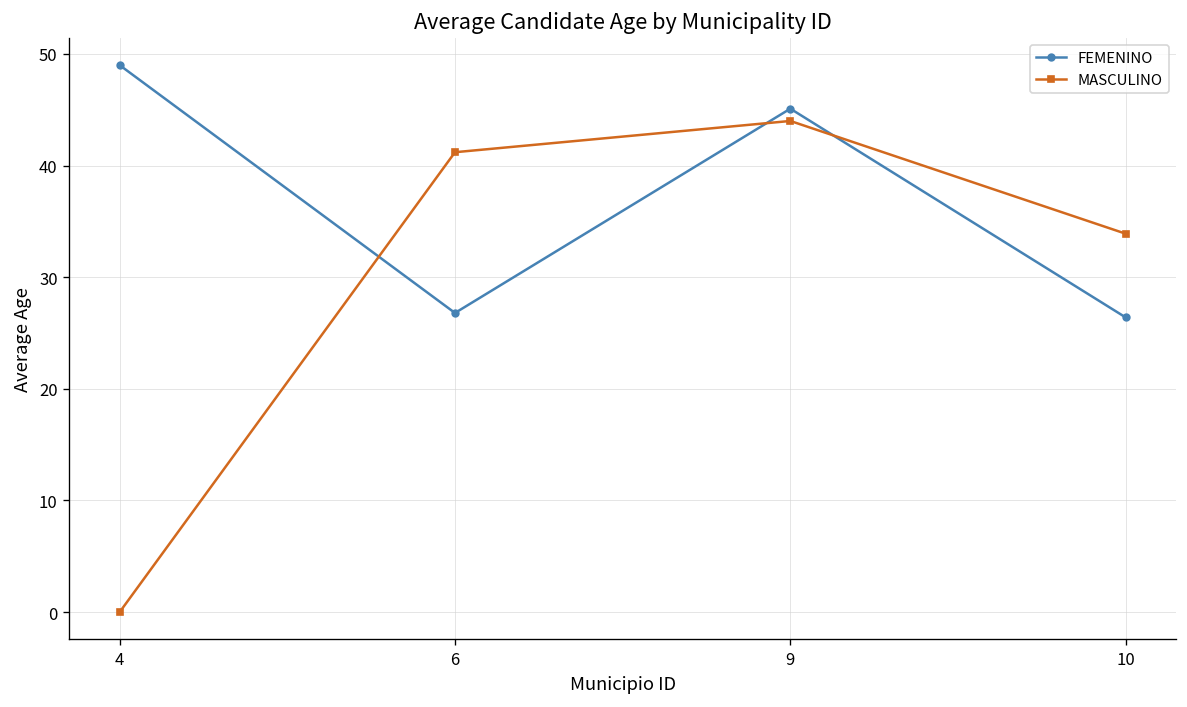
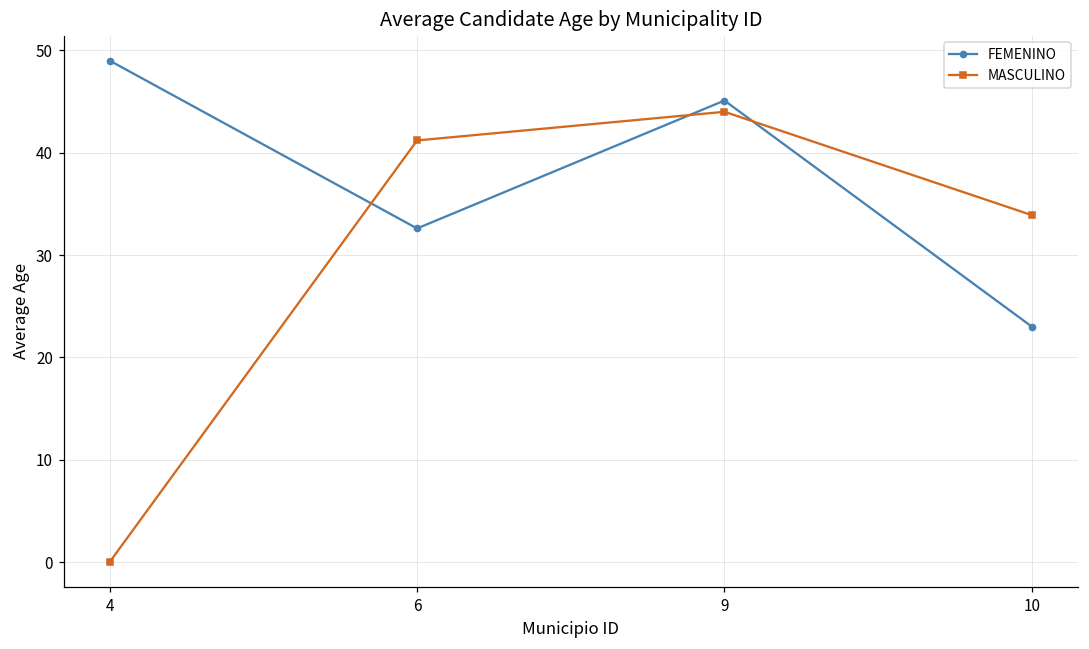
  {
    "FEMENINO": {
      "4": 49,
-     "6": 27,
+     "6": 33,
      "9": 45,
-     "10": 26
+     "10": 23
    },
    "MASCULINO": {
      "4": 0,
      "6": 41,
      "9": 44,
      "10": 34
    }
  }
